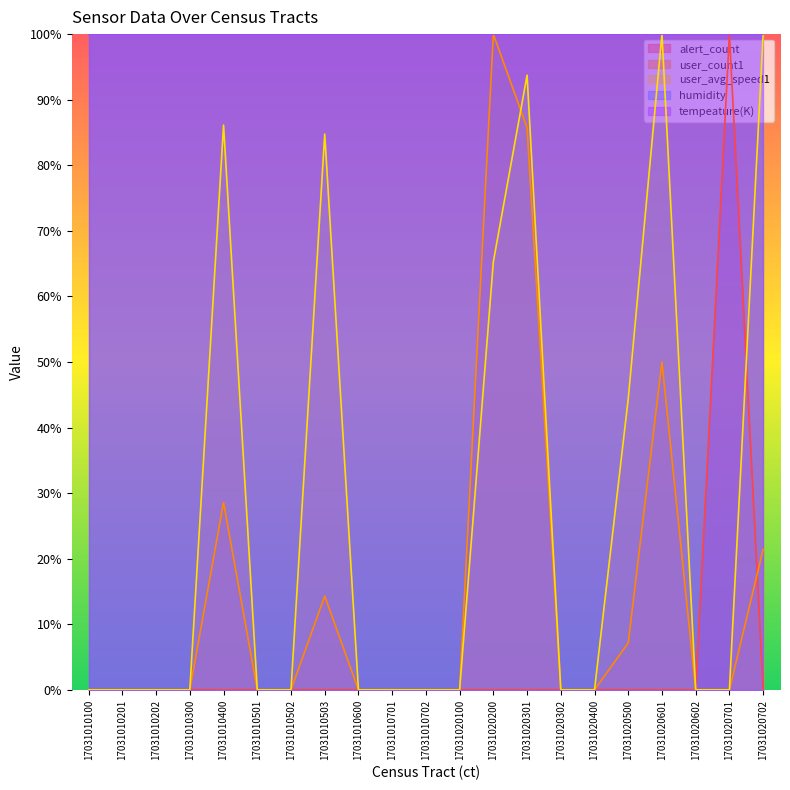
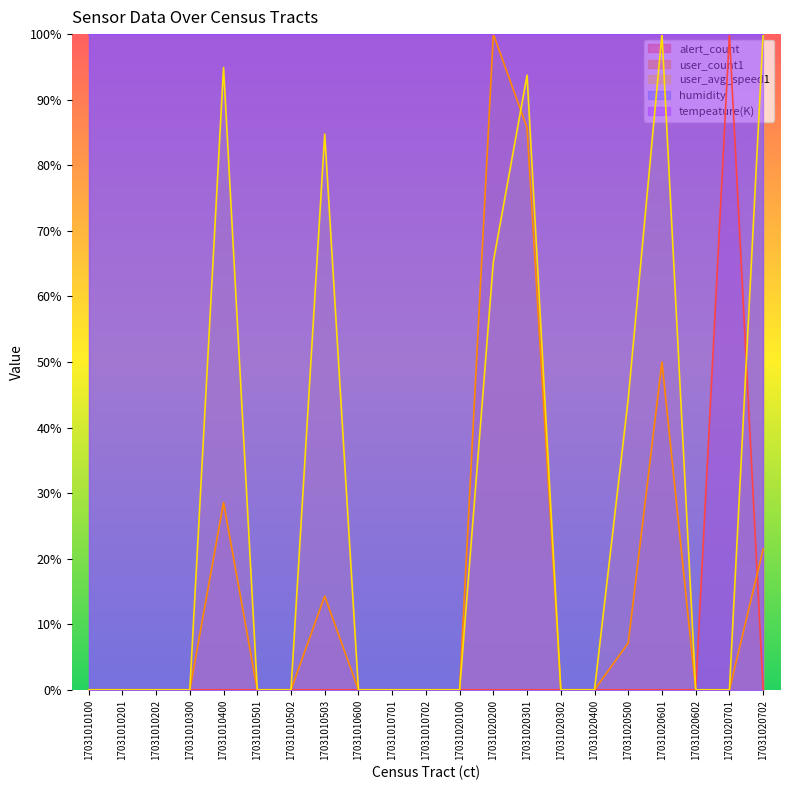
  {
    "alert_count": {
      "17031010400": "0%",
      "17031010503": "0%",
      "17031020200": "0%",
      "17031020301": "0%",
      "17031020500": "0%",
      "17031020601": "0%",
      "17031020702": "0%"
    },
    "user_count1": {
      "17031010400": "29%",
      "17031010503": "14%",
      "17031020301": "86%",
      "17031020500": "7%",
      "17031020601": "50%",
      "17031020702": "21%"
    },
    "user_avg_speed1": {
-     "17031010400": "86%",
+     "17031010400": "95%",
      "17031010503": "85%",
      "17031020200": "65%",
      "17031020301": "94%",
      "17031020500": "44%"
    },
    "tempeature(K)": {
      "17031010100": "100%",
      "17031010201": "100%",
      "17031010202": "100%",
      "17031010300": "100%",
      "17031010400": "100%",
      "17031010501": "100%",
      "17031010502": "100%",
      "17031010503": "100%",
      "17031010600": "100%",
      "17031010701": "100%",
      "17031010702": "100%",
      "17031020100": "100%",
      "17031020301": "100%",
      "17031020302": "100%",
      "17031020400": "100%",
      "17031020500": "100%",
      "17031020602": "100%"
    }
  }
